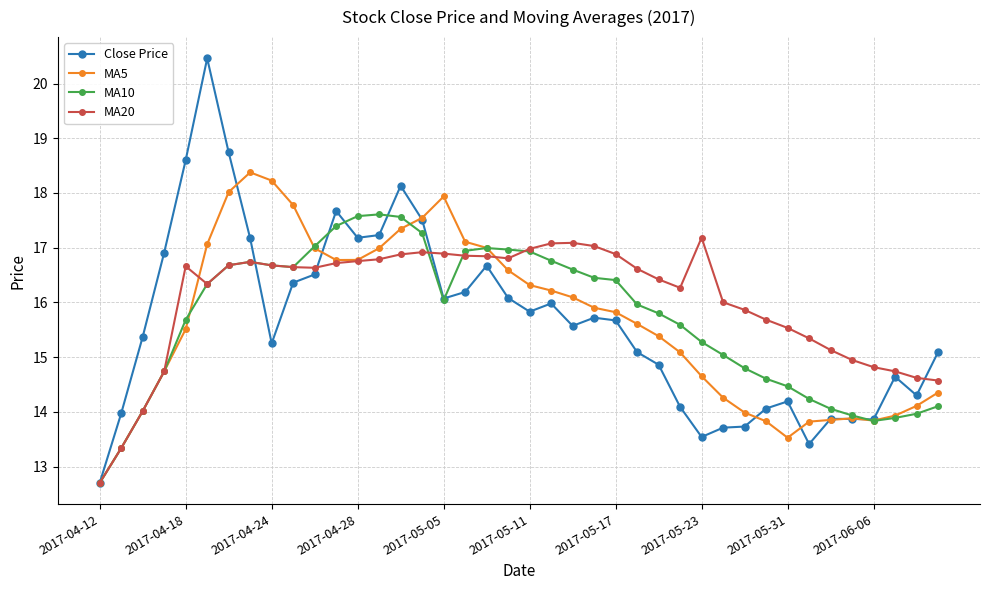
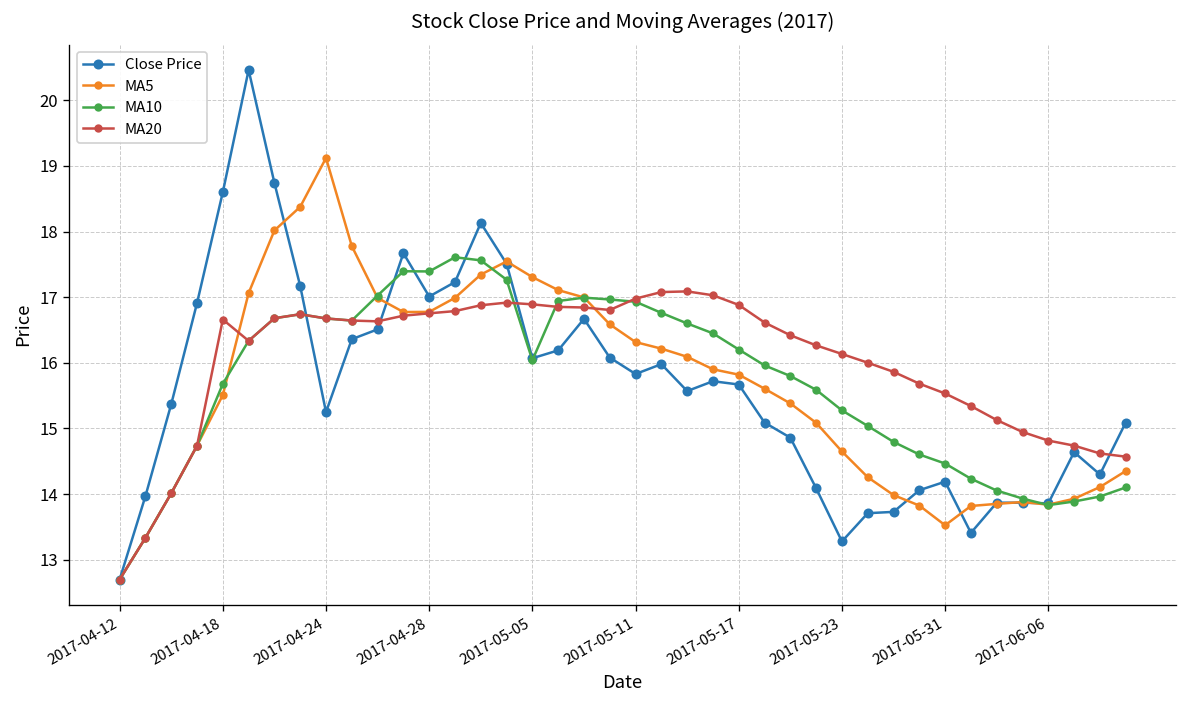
  {
    "Close Price": {
      "2017-04-18": 18.6,
      "2017-04-24": 15.3,
-     "2017-04-28": 17.2,
+     "2017-04-28": 17.0,
      "2017-05-11": 15.8,
      "2017-05-17": 15.7,
-     "2017-05-23": 13.5,
+     "2017-05-23": 13.3,
      "2017-05-31": 14.2
    },
    "MA5": {
      "2017-04-18": 15.5,
-     "2017-04-24": 18.2,
-     "2017-05-05": 17.9,
+     "2017-04-24": 19.1,
+     "2017-05-05": 17.3,
      "2017-05-11": 16.3,
      "2017-05-17": 15.8,
      "2017-05-23": 14.7,
      "2017-05-31": 13.5
    },
    "MA10": {
      "2017-04-18": 15.7,
-     "2017-04-28": 17.6,
+     "2017-04-28": 17.4,
      "2017-05-11": 16.9,
-     "2017-05-17": 16.4,
+     "2017-05-17": 16.2,
      "2017-05-23": 15.3,
      "2017-05-31": 14.5
    },
    "MA20": {
      "2017-04-18": 16.7,
      "2017-05-05": 16.9,
      "2017-05-11": 17.0,
      "2017-05-17": 16.9,
-     "2017-05-23": 17.2,
+     "2017-05-23": 16.1,
      "2017-05-31": 15.5,
      "2017-06-06": 14.8
    }
  }
